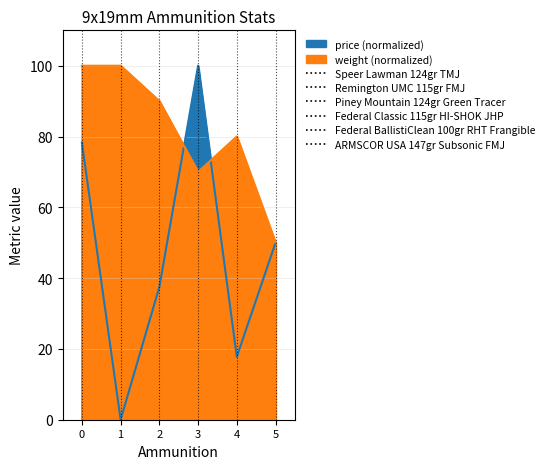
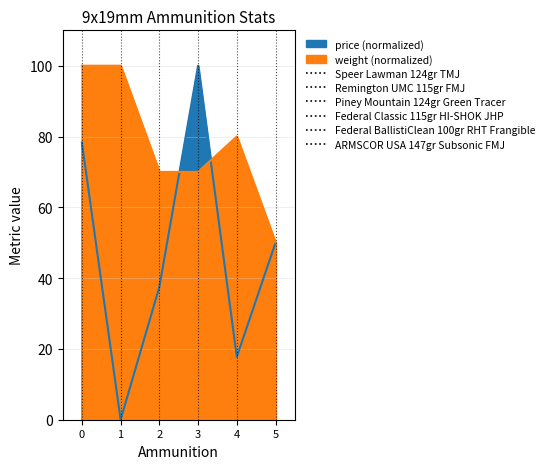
  {
    "price (normalized)": {
      "0": 78,
      "1": 0,
      "2": 38,
      "3": 100,
      "4": 18
    },
    "weight (normalized)": {
      "0": 100,
      "1": 100,
-     "2": 90,
+     "2": 70,
      "3": 70,
      "4": 80
    }
  }
